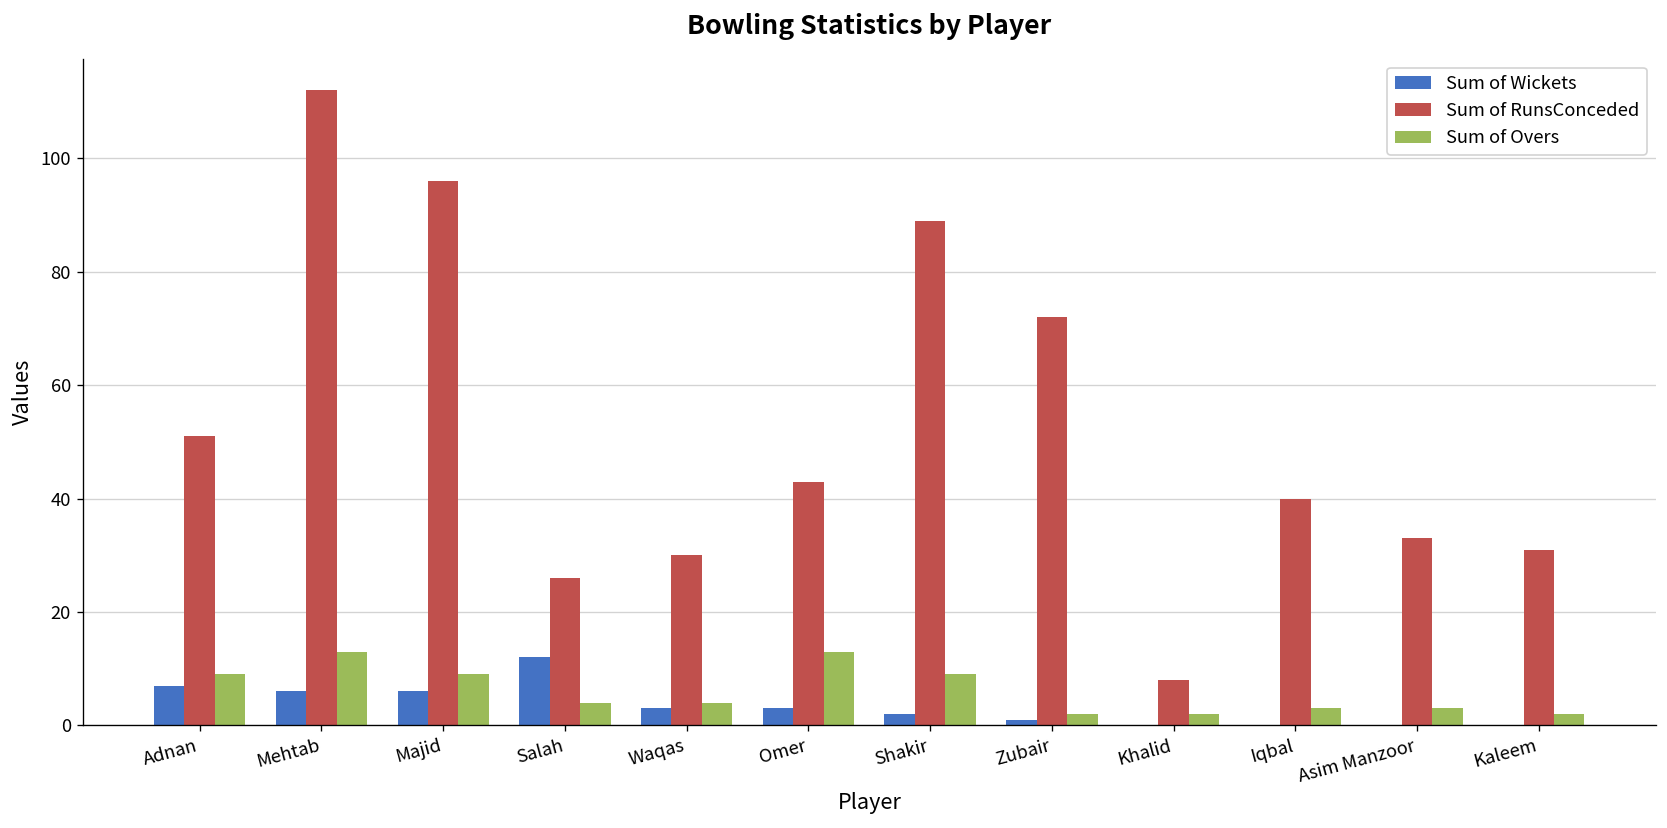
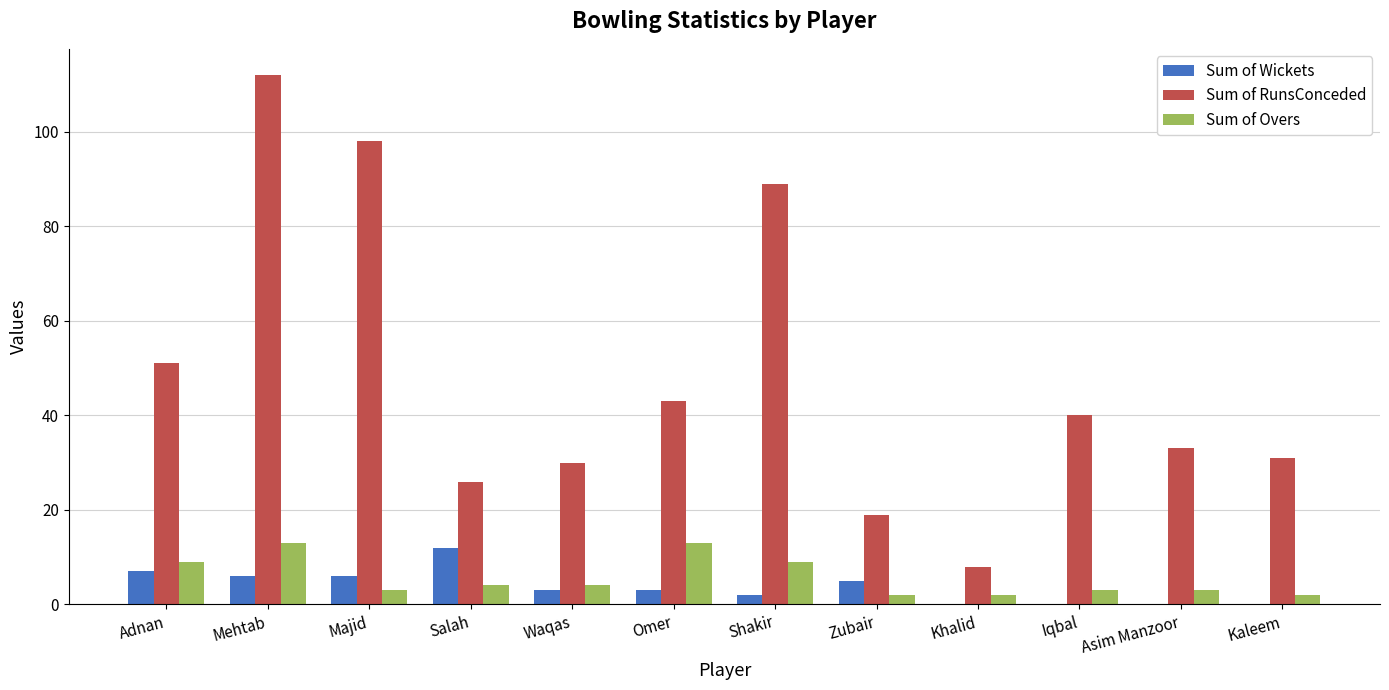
  {
    "Sum of Wickets": {
      "Adnan": 7,
      "Mehtab": 6,
      "Majid": 6,
      "Salah": 12,
      "Waqas": 3,
      "Omer": 3,
      "Shakir": 2,
-     "Zubair": 1,
+     "Zubair": 5,
      "Khalid": 0,
      "Iqbal": 0,
      "Asim Manzoor": 0,
      "Kaleem": 0
    },
    "Sum of RunsConceded": {
      "Adnan": 51,
      "Mehtab": 112,
-     "Majid": 96,
+     "Majid": 98,
      "Salah": 26,
      "Waqas": 30,
      "Omer": 43,
      "Shakir": 89,
-     "Zubair": 72,
+     "Zubair": 19,
      "Khalid": 8,
      "Iqbal": 40,
      "Asim Manzoor": 33,
      "Kaleem": 31
    },
    "Sum of Overs": {
      "Adnan": 9,
      "Mehtab": 13,
-     "Majid": 9,
+     "Majid": 3,
      "Salah": 4,
      "Waqas": 4,
      "Omer": 13,
      "Shakir": 9,
      "Zubair": 2,
      "Khalid": 2,
      "Iqbal": 3,
      "Asim Manzoor": 3,
      "Kaleem": 2
    }
  }
